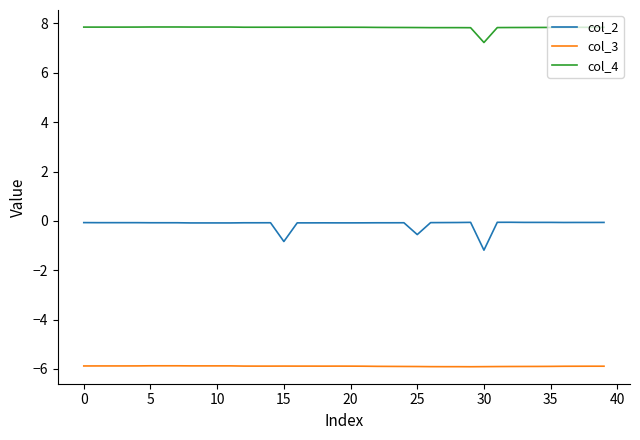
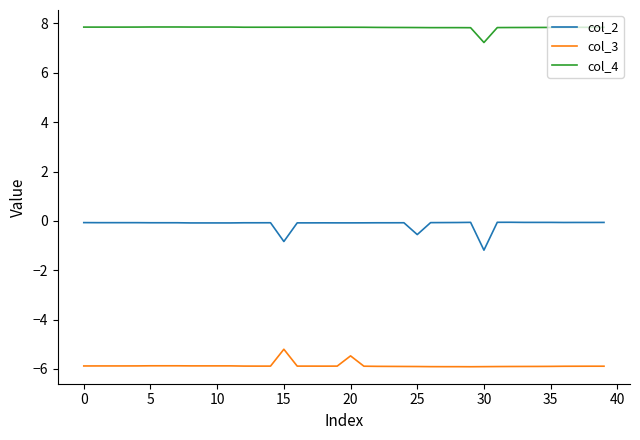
  {
    "col_2": {
      "0": -0.1,
      "5": -0.1,
      "10": -0.1,
      "15": -0.8,
      "20": -0.1,
      "25": -0.6,
      "30": -1.2,
      "35": -0.1
    },
    "col_3": {
      "0": -5.9,
      "5": -5.9,
      "10": -5.9,
-     "15": -5.9,
-     "20": -5.9,
+     "15": -5.2,
+     "20": -5.5,
      "25": -5.9,
      "30": -5.9,
      "35": -5.9
    },
    "col_4": {
      "0": 7.9,
      "5": 7.9,
      "10": 7.9,
      "15": 7.8,
      "20": 7.8,
      "25": 7.8,
      "30": 7.2
    }
  }
